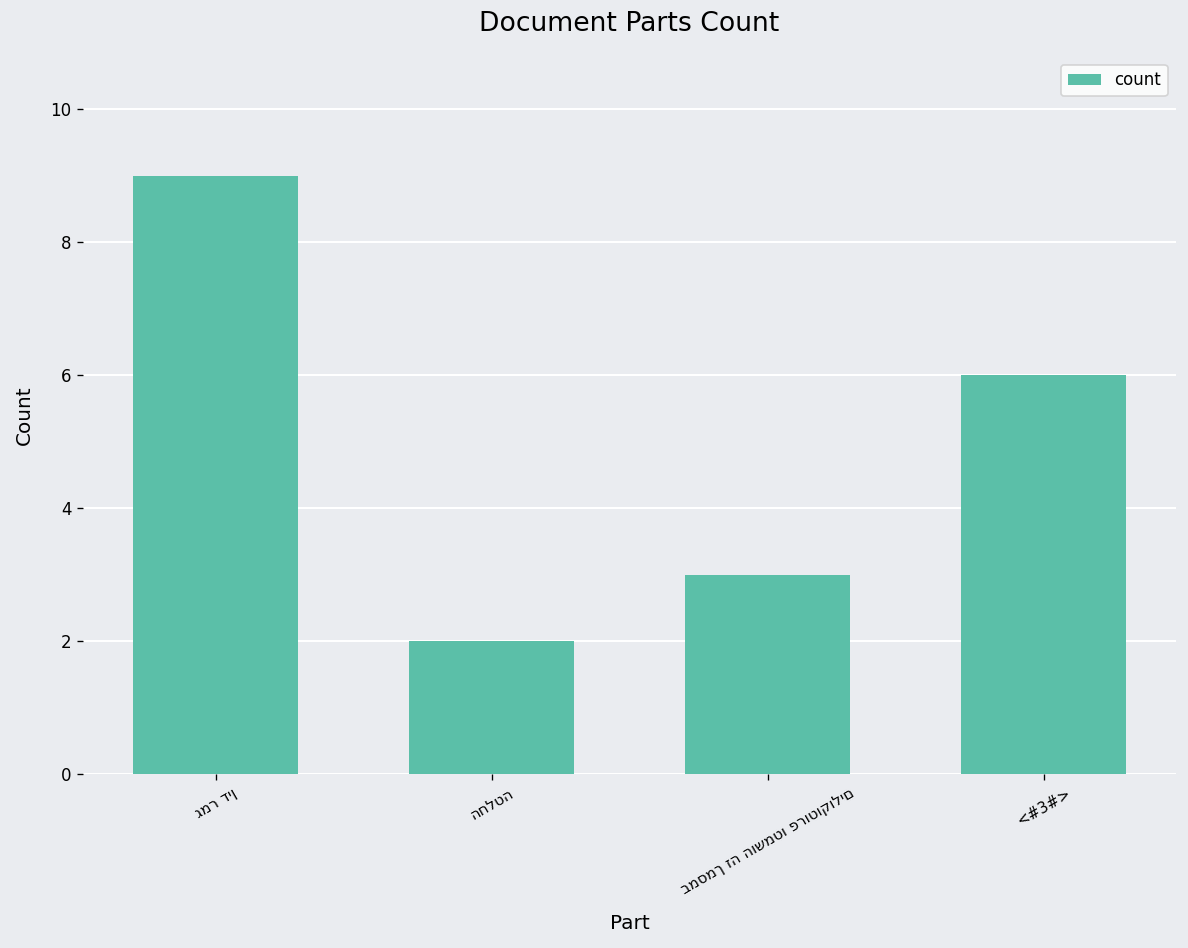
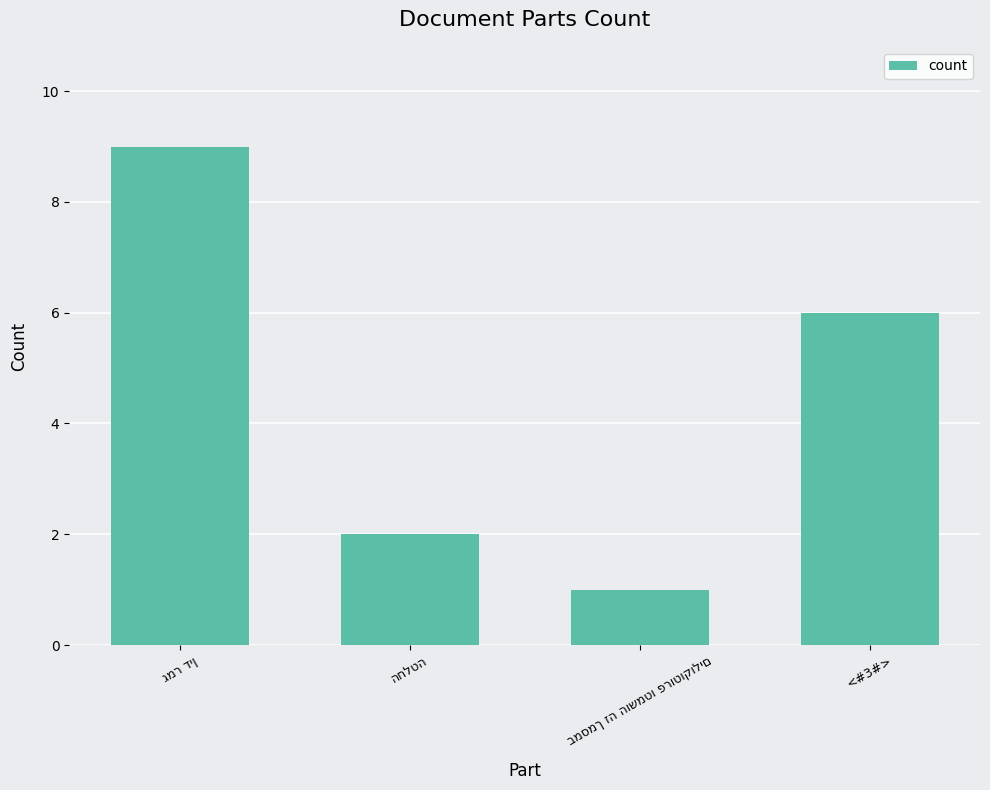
  {
    "גמר דין": 9,
    "החלטה": 2,
-   "במסמך זה הושמטו פרוטוקולים": 3,
+   "במסמך זה הושמטו פרוטוקולים": 1,
    "<#3#>": 6
  }
